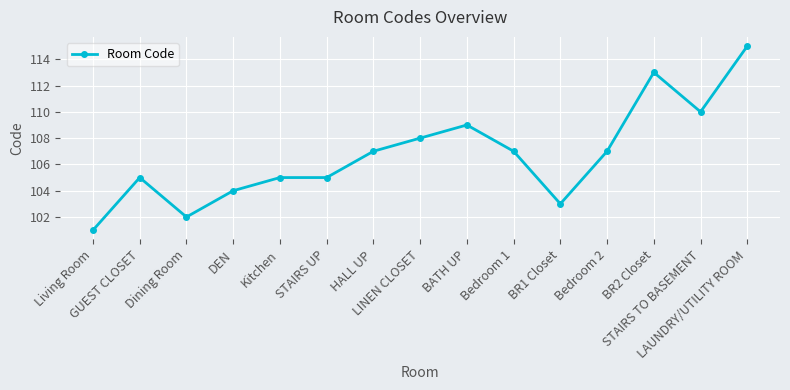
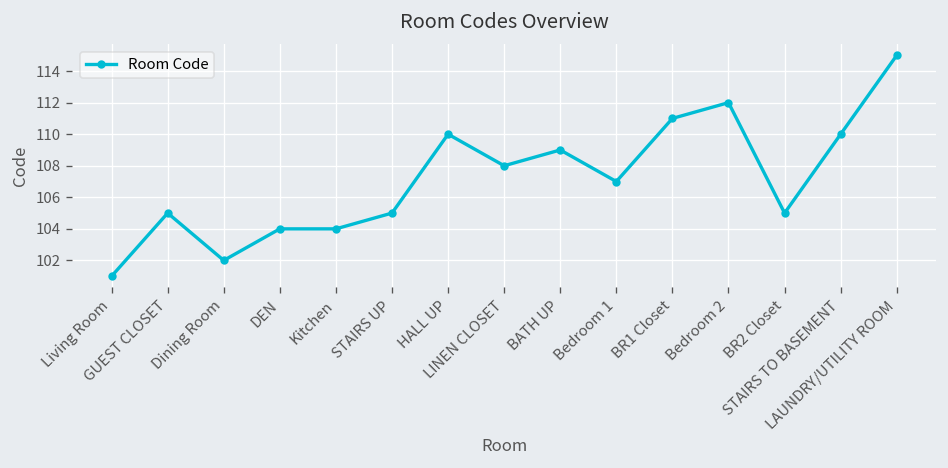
  {
    "Living Room": 101,
    "GUEST CLOSET": 105,
    "Dining Room": 102,
    "DEN": 104,
-   "Kitchen": 105,
+   "Kitchen": 104,
    "STAIRS UP": 105,
-   "HALL UP": 107,
+   "HALL UP": 110,
    "LINEN CLOSET": 108,
    "BATH UP": 109,
    "Bedroom 1": 107,
-   "BR1 Closet": 103,
-   "Bedroom 2": 107,
-   "BR2 Closet": 113,
+   "BR1 Closet": 111,
+   "Bedroom 2": 112,
+   "BR2 Closet": 105,
    "STAIRS TO BASEMENT": 110,
    "LAUNDRY/UTILITY ROOM": 115
  }
